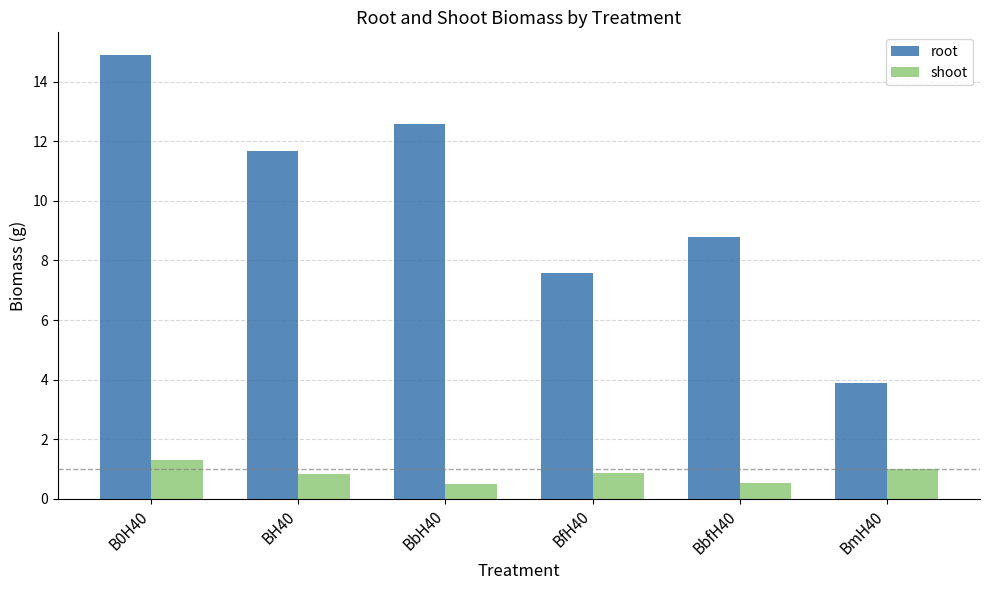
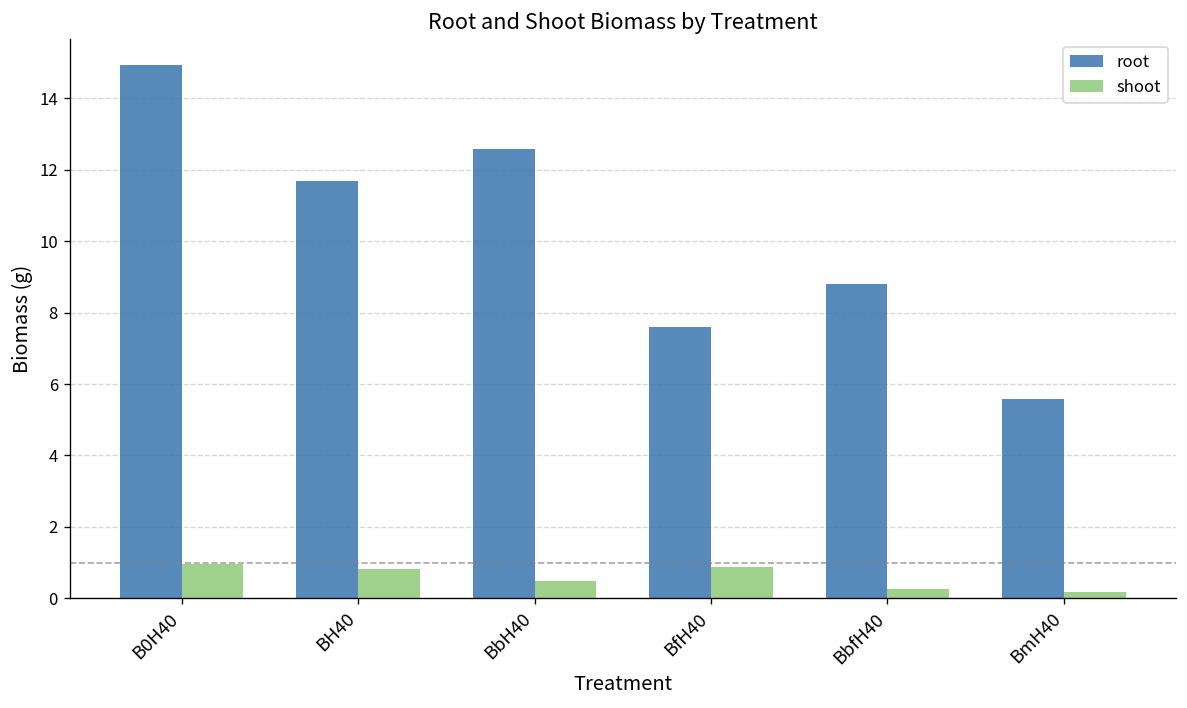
  {
    "root": {
      "B0H40": 14.9,
      "BH40": 11.7,
      "BbH40": 12.6,
      "BfH40": 7.6,
      "BbfH40": 8.8,
-     "BmH40": 3.9
+     "BmH40": 5.6
    },
    "shoot": {
-     "B0H40": 1.3,
+     "B0H40": 1.0,
      "BH40": 0.8,
      "BbH40": 0.5,
      "BfH40": 0.9,
-     "BbfH40": 0.5,
-     "BmH40": 1.0
+     "BbfH40": 0.3,
+     "BmH40": 0.2
    }
  }
